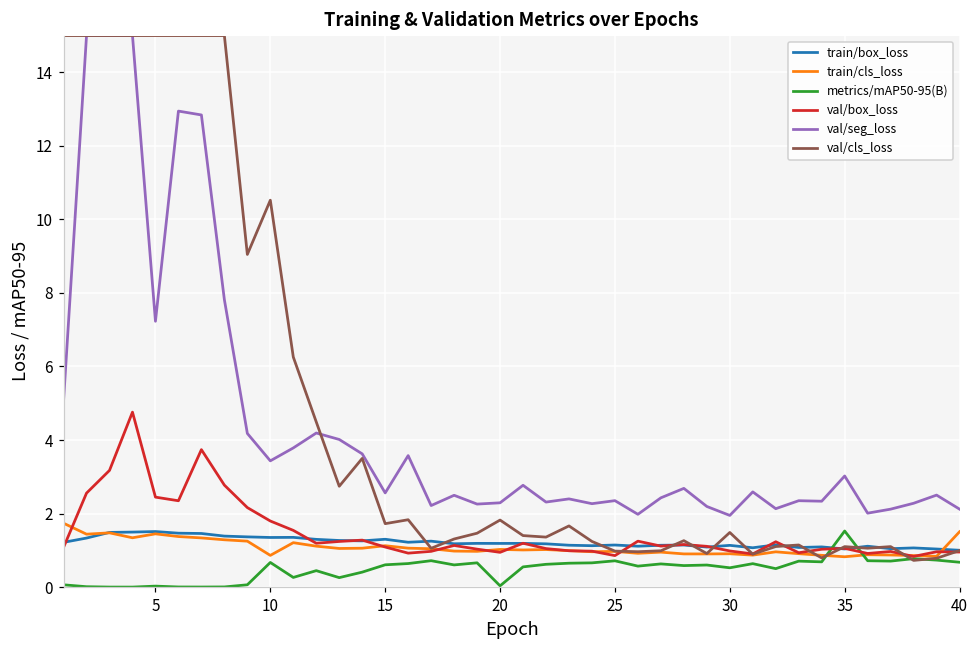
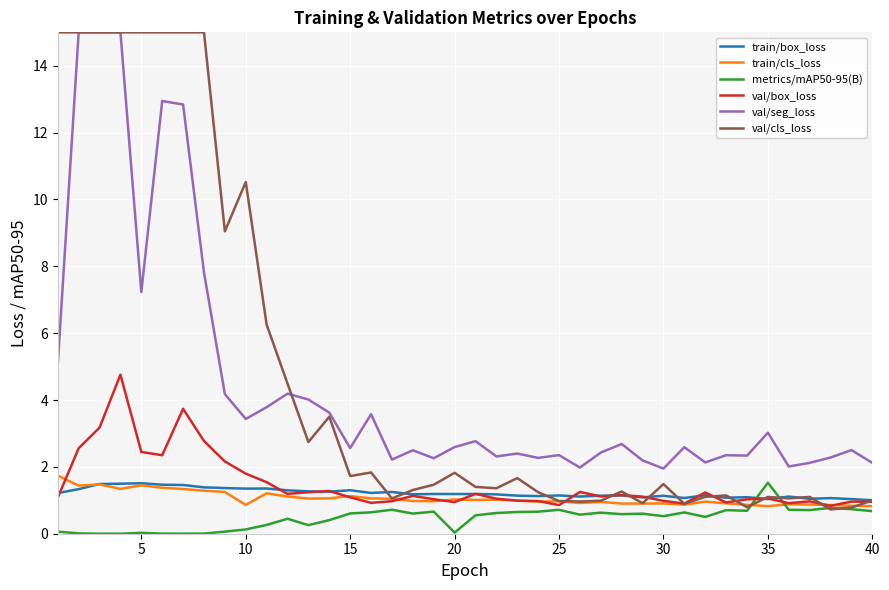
  {
    "train/box_loss": {
      "10": 1.3,
      "15": 1.3,
      "20": 1.2,
      "25": 1.1,
      "30": 1.1
    },
    "train/cls_loss": {
      "10": 0.9,
      "20": 1.0,
      "35": 0.8,
-     "40": 1.5
+     "40": 0.8
    },
    "metrics/mAP50-95(B)": {
      "5": 0.0,
-     "10": 0.7,
+     "10": 0.1,
      "15": 0.6,
      "20": 0.0,
      "25": 0.7,
      "30": 0.5,
      "35": 1.5,
      "40": 0.7
    },
    "val/box_loss": {
      "5": 2.4,
      "10": 1.8,
      "20": 0.9,
      "25": 0.9
    },
    "val/seg_loss": {
      "5": 7.2,
      "10": 3.4,
      "15": 2.6,
-     "20": 2.3,
+     "20": 2.6,
      "25": 2.4,
      "30": 1.9,
      "35": 3.0,
      "40": 2.1
    },
    "val/cls_loss": {
      "5": 15.0,
      "10": 10.5,
      "15": 1.7,
      "20": 1.8,
      "30": 1.5
    }
  }
